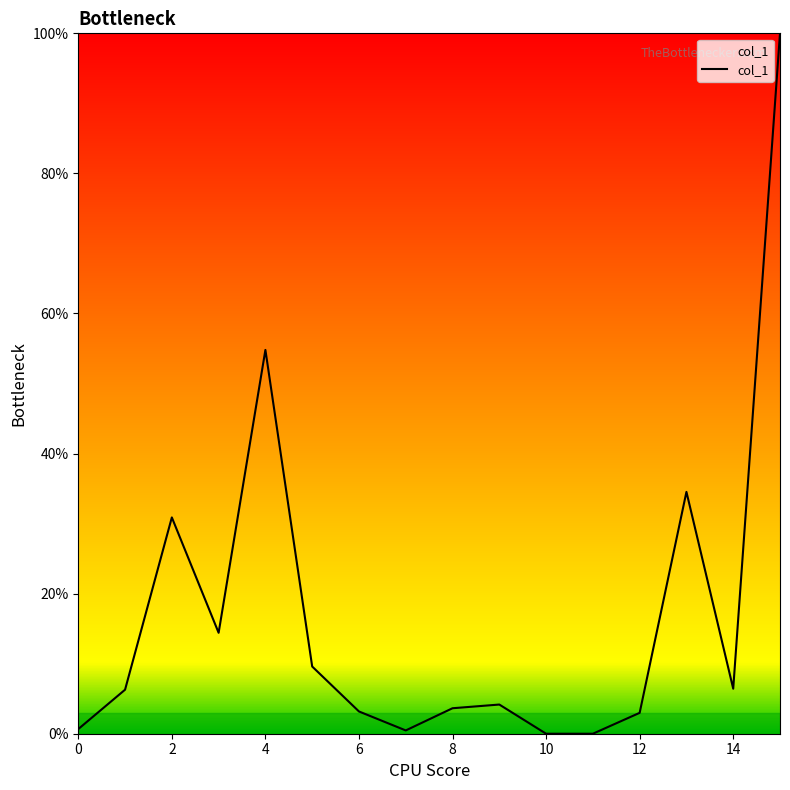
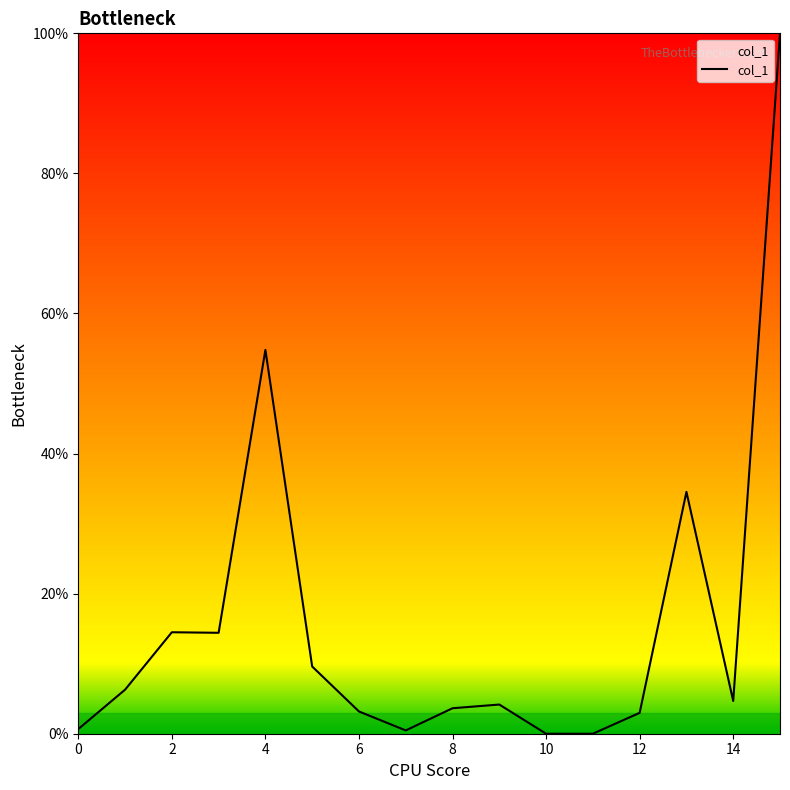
  {
-   "2": "31%",
+   "2": "14%",
    "4": "55%",
    "6": "3%",
    "8": "4%",
-   "14": "6%"
+   "14": "5%"
  }
